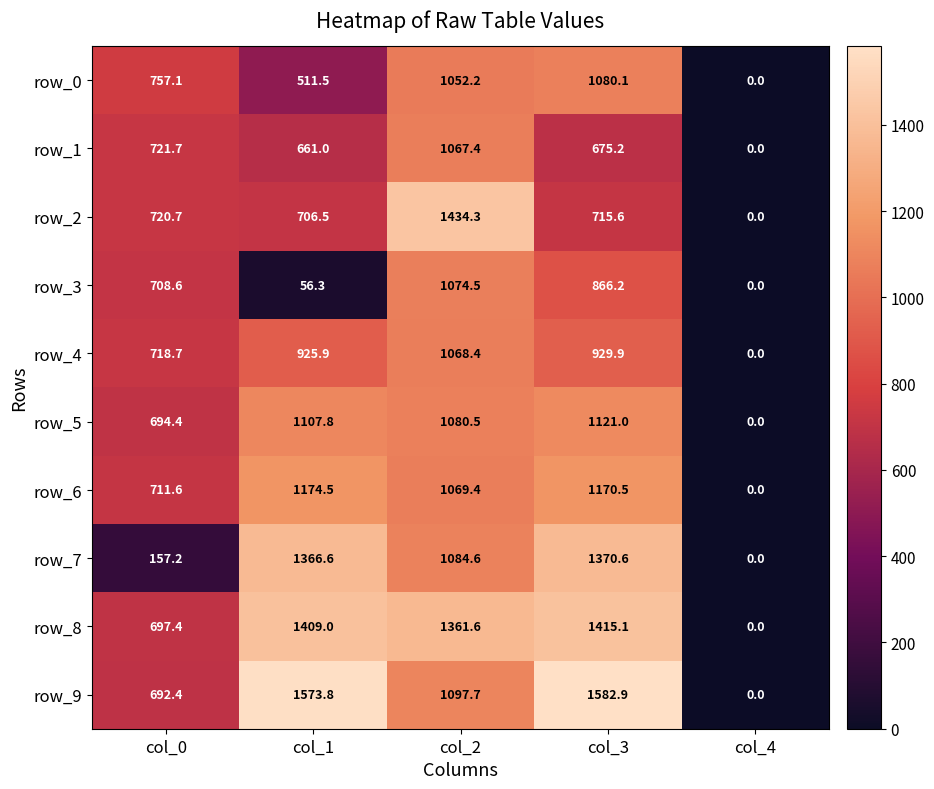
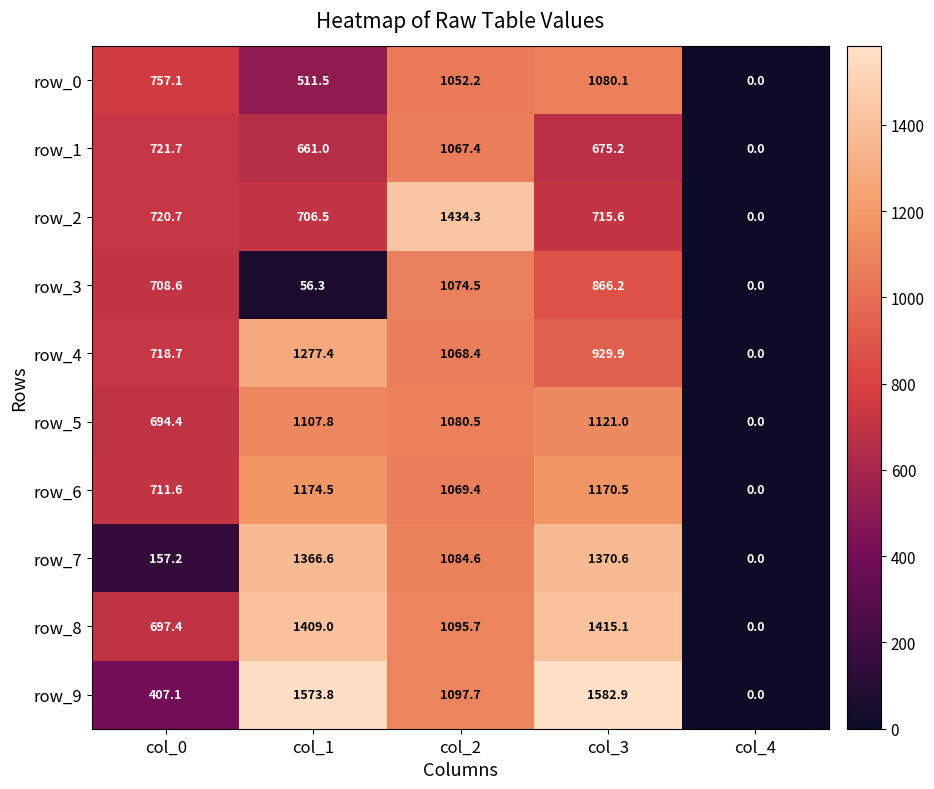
  {
    "row_0": {
      "col_0": 757.1,
      "col_1": 511.5,
      "col_2": 1052.2,
      "col_3": 1080.1,
      "col_4": 0.0
    },
    "row_1": {
      "col_0": 721.7,
      "col_1": 661.0,
      "col_2": 1067.4,
      "col_3": 675.2,
      "col_4": 0.0
    },
    "row_2": {
      "col_0": 720.7,
      "col_1": 706.5,
      "col_2": 1434.3,
      "col_3": 715.6,
      "col_4": 0.0
    },
    "row_3": {
      "col_0": 708.6,
      "col_1": 56.3,
      "col_2": 1074.5,
      "col_3": 866.2,
      "col_4": 0.0
    },
    "row_4": {
      "col_0": 718.7,
-     "col_1": 925.9,
+     "col_1": 1277.4,
      "col_2": 1068.4,
      "col_3": 929.9,
      "col_4": 0.0
    },
    "row_5": {
      "col_0": 694.4,
      "col_1": 1107.8,
      "col_2": 1080.5,
      "col_3": 1121.0,
      "col_4": 0.0
    },
    "row_6": {
      "col_0": 711.6,
      "col_1": 1174.5,
      "col_2": 1069.4,
      "col_3": 1170.5,
      "col_4": 0.0
    },
    "row_7": {
      "col_0": 157.2,
      "col_1": 1366.6,
      "col_2": 1084.6,
      "col_3": 1370.6,
      "col_4": 0.0
    },
    "row_8": {
      "col_0": 697.4,
      "col_1": 1409.0,
-     "col_2": 1361.6,
+     "col_2": 1095.7,
      "col_3": 1415.1,
      "col_4": 0.0
    },
    "row_9": {
-     "col_0": 692.4,
+     "col_0": 407.1,
      "col_1": 1573.8,
      "col_2": 1097.7,
      "col_3": 1582.9,
      "col_4": 0.0
    }
  }
